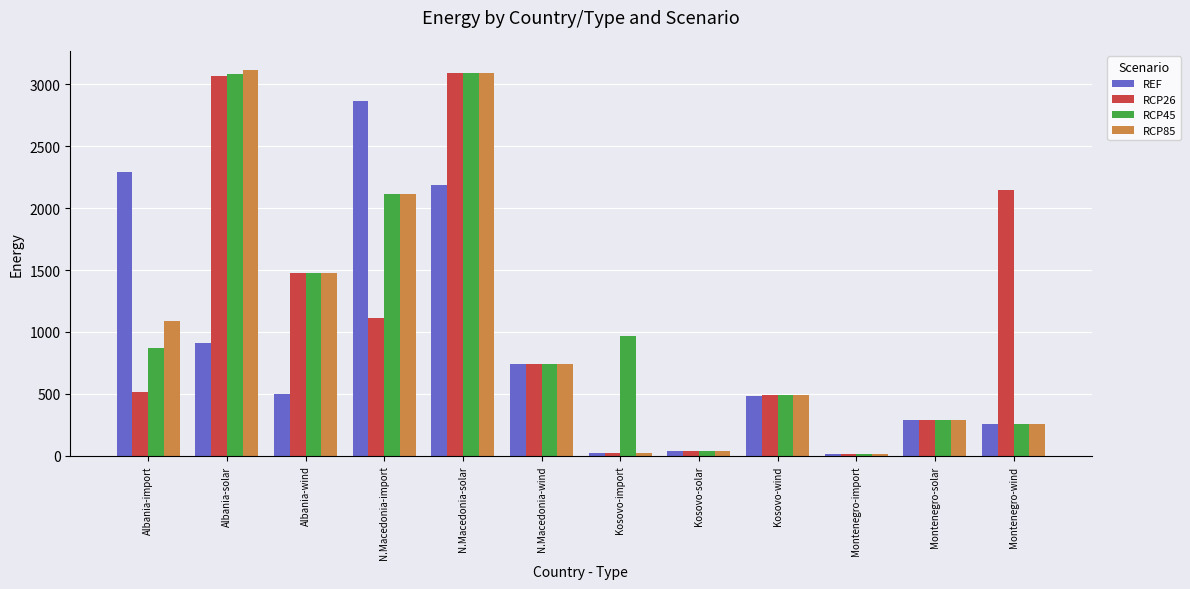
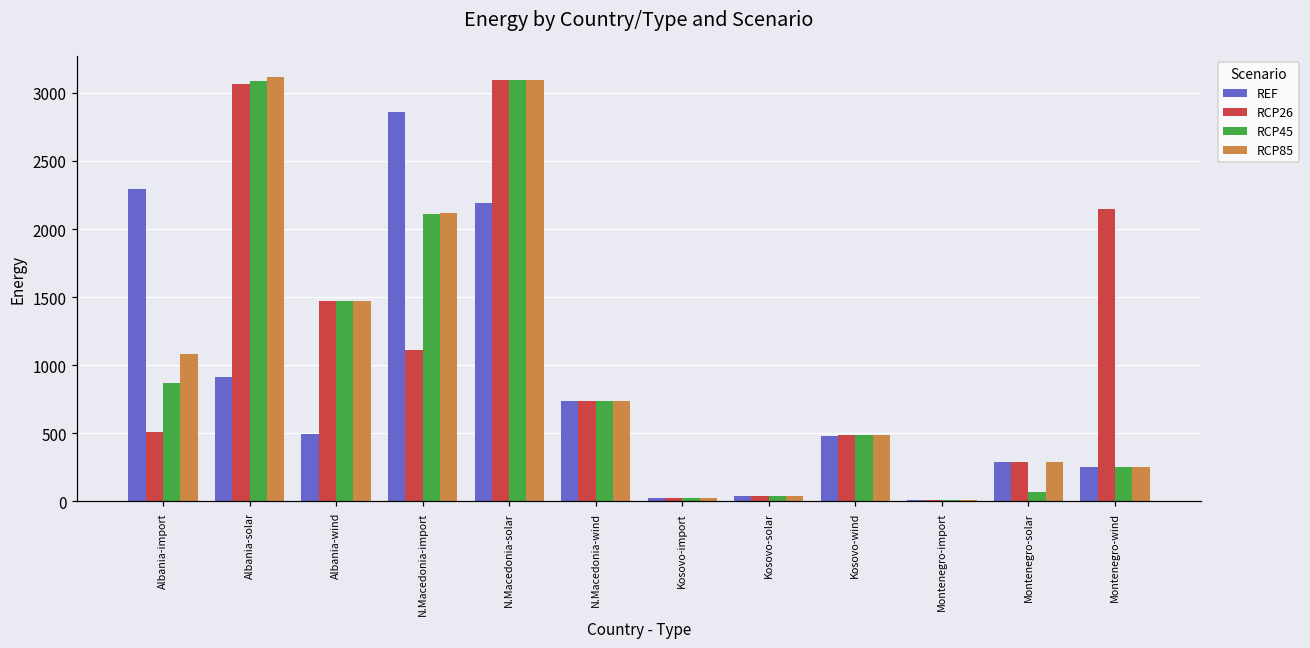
  {
    "REF": {
      "Albania-import": 2300,
      "Albania-solar": 910,
      "Albania-wind": 500,
      "N.Macedonia-import": 2860,
      "N.Macedonia-solar": 2190,
      "N.Macedonia-wind": 740,
      "Kosovo-import": 30,
      "Kosovo-solar": 40,
      "Kosovo-wind": 480,
      "Montenegro-solar": 290,
      "Montenegro-wind": 260
    },
    "RCP26": {
      "Albania-import": 510,
      "Albania-solar": 3070,
      "Albania-wind": 1470,
      "N.Macedonia-import": 1110,
      "N.Macedonia-solar": 3090,
      "N.Macedonia-wind": 740,
      "Kosovo-import": 30,
      "Kosovo-solar": 40,
      "Kosovo-wind": 490,
      "Montenegro-solar": 290,
      "Montenegro-wind": 2150
    },
    "RCP45": {
      "Albania-import": 870,
      "Albania-solar": 3090,
      "Albania-wind": 1470,
      "N.Macedonia-import": 2110,
      "N.Macedonia-solar": 3090,
      "N.Macedonia-wind": 740,
-     "Kosovo-import": 970,
+     "Kosovo-import": 30,
      "Kosovo-solar": 40,
      "Kosovo-wind": 490,
-     "Montenegro-solar": 290,
+     "Montenegro-solar": 70,
      "Montenegro-wind": 260
    },
    "RCP85": {
      "Albania-import": 1090,
      "Albania-solar": 3120,
      "Albania-wind": 1470,
      "N.Macedonia-import": 2120,
      "N.Macedonia-solar": 3090,
      "N.Macedonia-wind": 740,
      "Kosovo-import": 30,
      "Kosovo-solar": 40,
      "Kosovo-wind": 490,
      "Montenegro-solar": 290,
      "Montenegro-wind": 260
    }
  }
